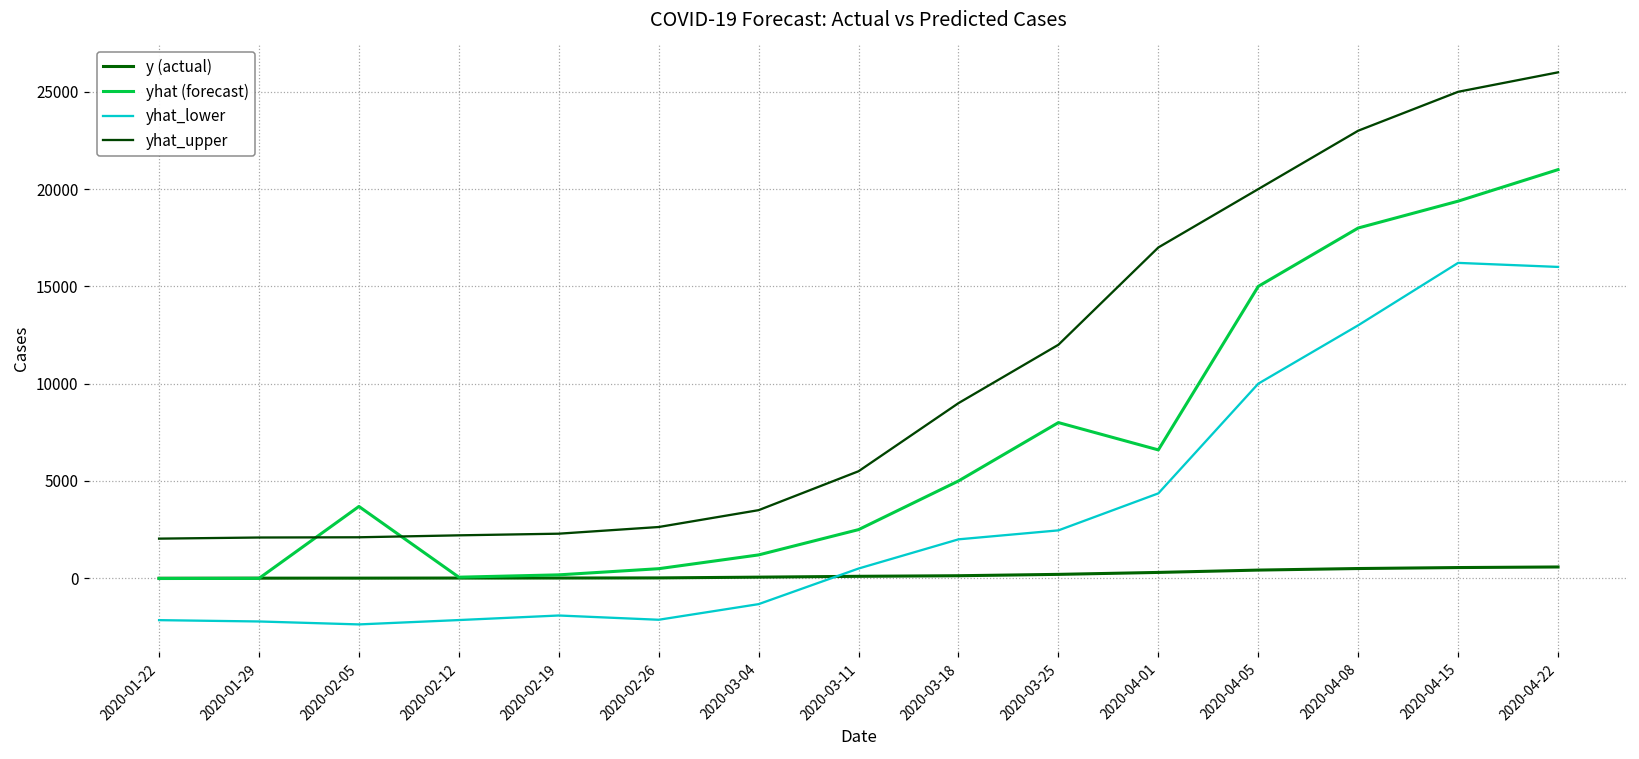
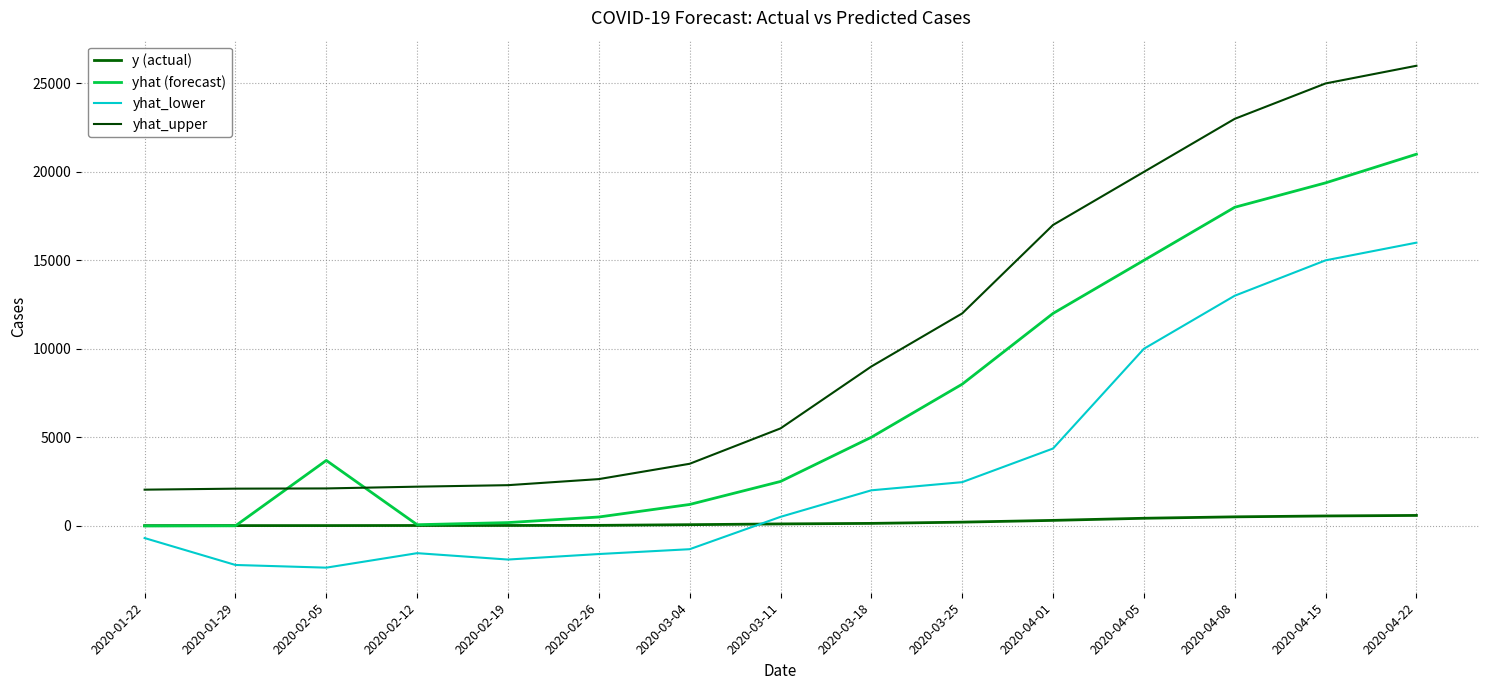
  {
    "yhat (forecast)": {
      "2020-02-05": 3700,
      "2020-02-19": 200,
      "2020-02-26": 500,
      "2020-03-04": 1200,
      "2020-03-11": 2500,
      "2020-03-18": 5000,
      "2020-03-25": 8000,
-     "2020-04-01": 6600,
+     "2020-04-01": 12000,
      "2020-04-05": 15000,
      "2020-04-08": 18000,
      "2020-04-15": 19400,
      "2020-04-22": 21000
    },
    "yhat_lower": {
-     "2020-01-22": -2200,
+     "2020-01-22": -700,
      "2020-01-29": -2200,
      "2020-02-05": -2400,
-     "2020-02-12": -2100,
+     "2020-02-12": -1600,
      "2020-02-19": -1900,
-     "2020-02-26": -2100,
+     "2020-02-26": -1600,
      "2020-03-04": -1300,
      "2020-03-11": 500,
      "2020-03-18": 2000,
      "2020-03-25": 2500,
      "2020-04-01": 4400,
      "2020-04-05": 10000,
      "2020-04-08": 13000,
-     "2020-04-15": 16200,
+     "2020-04-15": 15000,
      "2020-04-22": 16000
    }
  }
